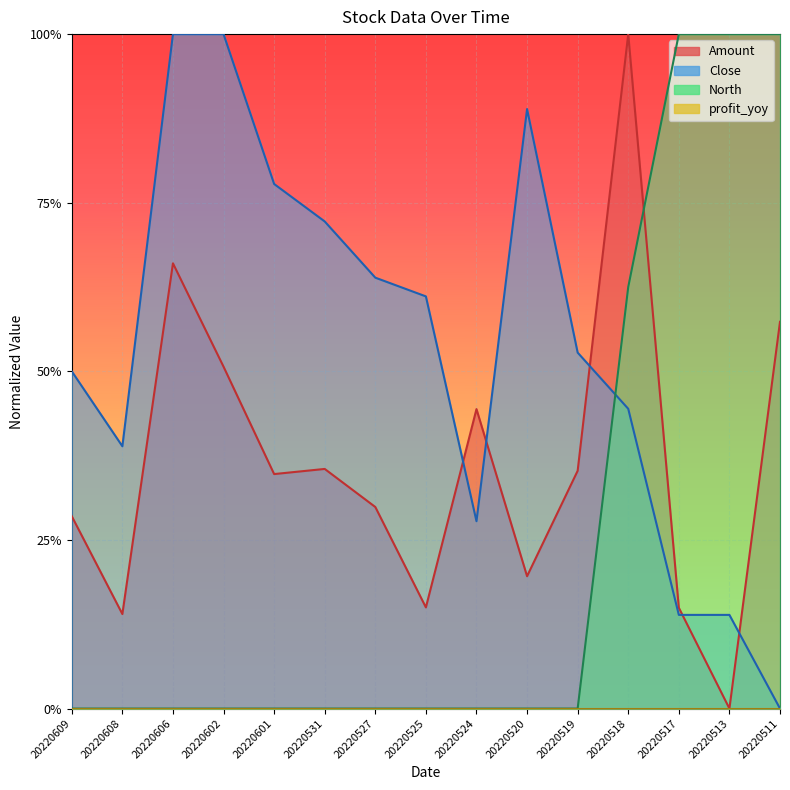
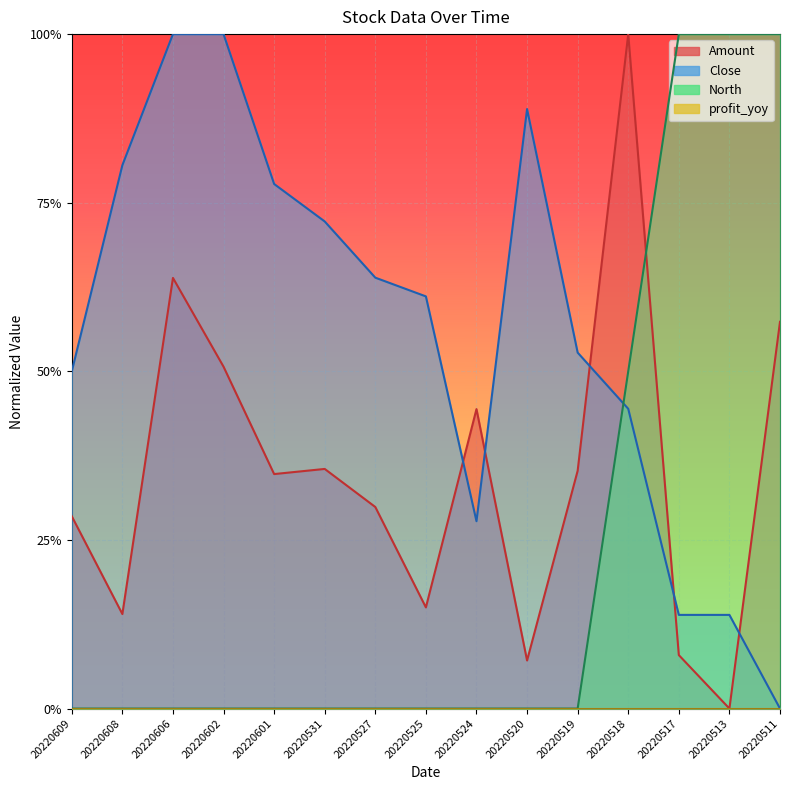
  {
    "Amount": {
      "20220609": "29%",
      "20220608": "14%",
-     "20220606": "66%",
+     "20220606": "64%",
      "20220602": "51%",
      "20220601": "35%",
      "20220531": "36%",
      "20220527": "30%",
      "20220525": "15%",
      "20220524": "44%",
-     "20220520": "20%",
+     "20220520": "7%",
      "20220519": "35%",
      "20220518": "100%",
-     "20220517": "15%",
+     "20220517": "8%",
      "20220511": "57%"
    },
    "Close": {
      "20220609": "50%",
-     "20220608": "39%",
+     "20220608": "81%",
      "20220606": "100%",
      "20220602": "100%",
      "20220601": "78%",
      "20220531": "72%",
      "20220527": "64%",
      "20220525": "61%",
      "20220524": "28%",
      "20220520": "89%",
      "20220519": "53%",
      "20220518": "44%",
      "20220517": "14%",
      "20220513": "14%"
    },
    "North": {
-     "20220518": "63%",
+     "20220518": "50%",
      "20220517": "100%",
      "20220513": "100%",
      "20220511": "100%"
    },
    "profit_yoy": {
      "20220518": "0%",
      "20220517": "0%"
    }
  }
